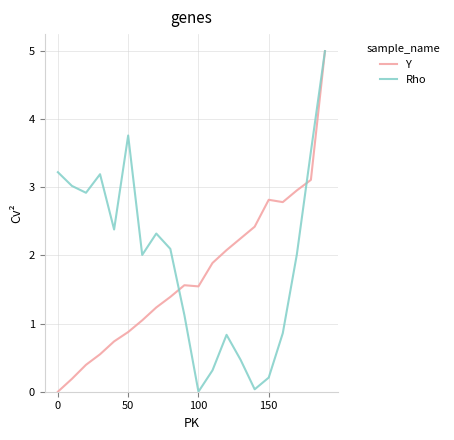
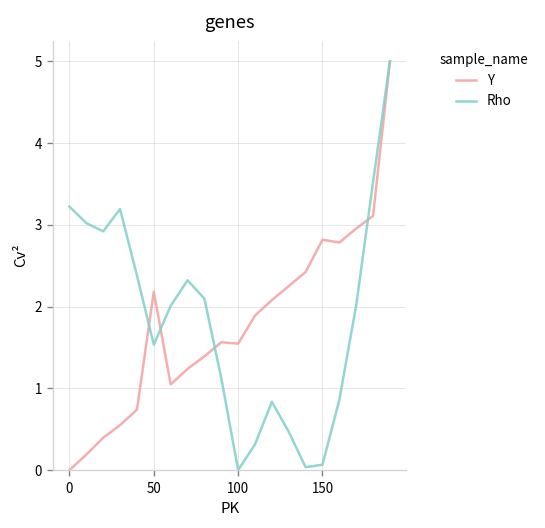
  {
    "Y": {
      "0": 0.0,
-     "50": 0.9,
+     "50": 2.2,
      "100": 1.5,
      "150": 2.8
    },
    "Rho": {
      "0": 3.2,
-     "50": 3.8,
+     "50": 1.5,
      "100": 0.0,
-     "150": 0.2
+     "150": 0.1
    }
  }
